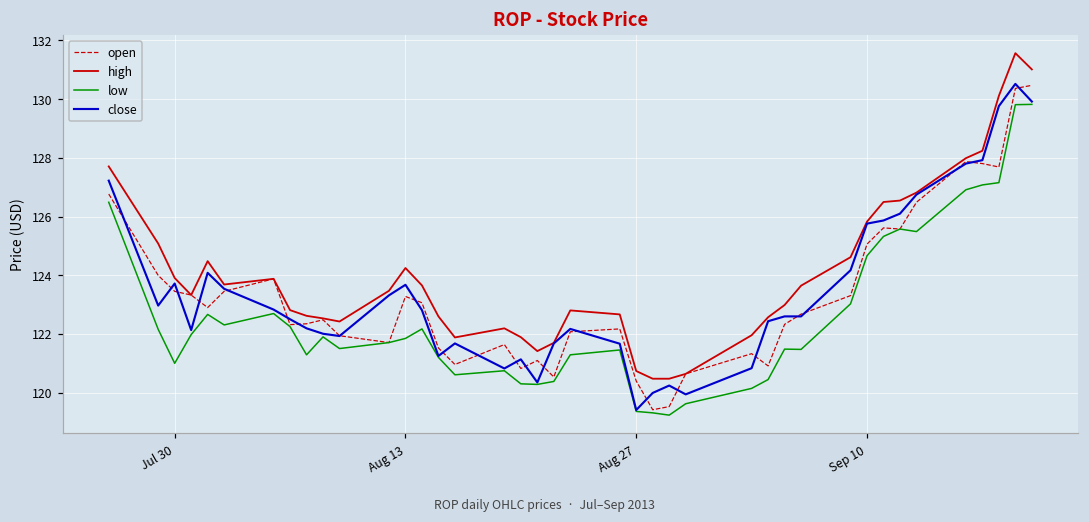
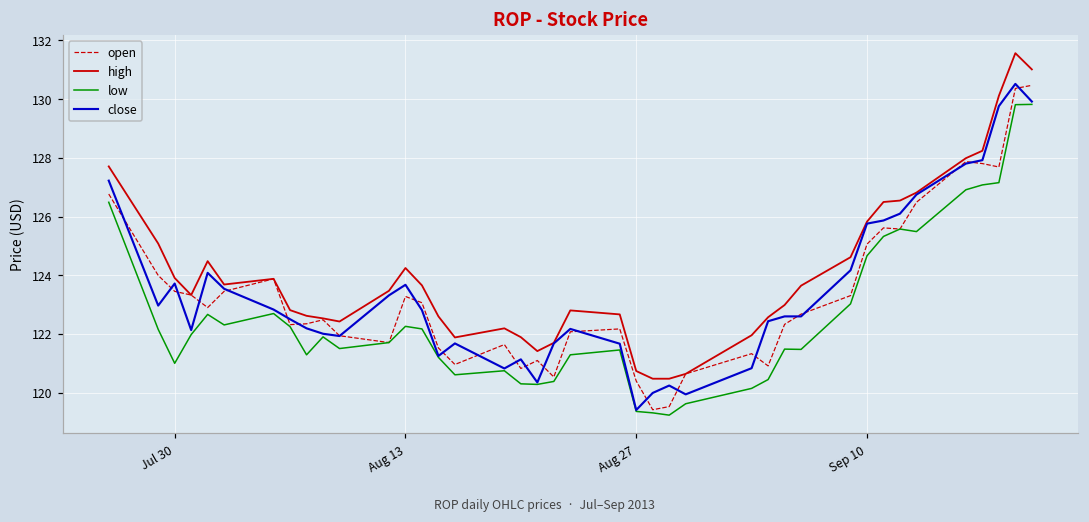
  {
    "low": {
      "Jul 30": 121.0,
-     "Aug 13": 121.8,
+     "Aug 13": 122.3,
      "Sep 10": 124.7
    },
    "close": {
      "Jul 30": 123.7,
      "Aug 13": 123.7
    }
  }
